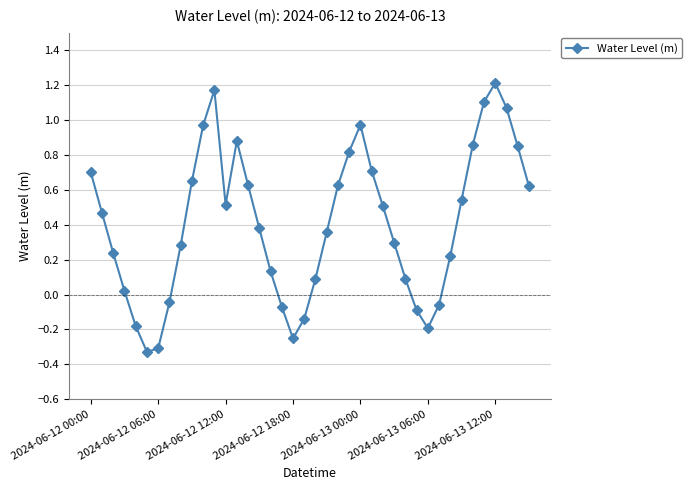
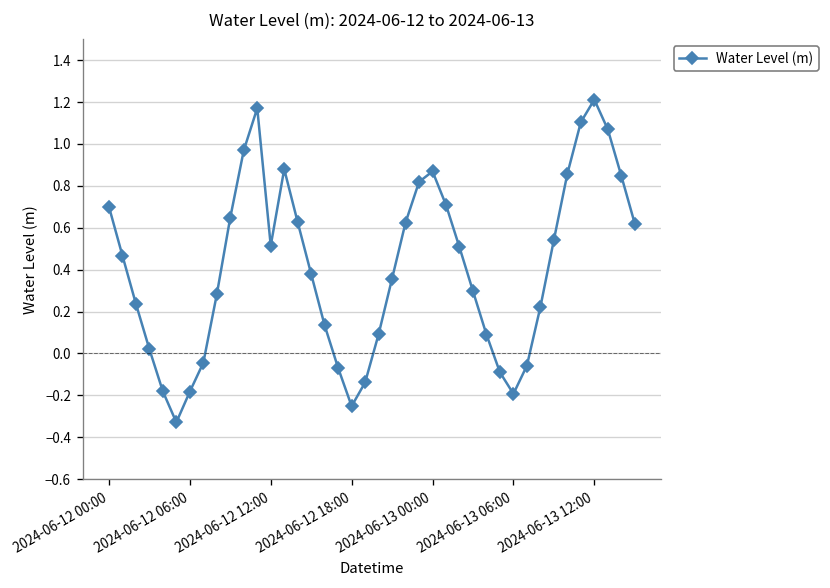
  {
    "2024-06-12 00:00": 0.70,
-   "2024-06-12 06:00": -0.31,
+   "2024-06-12 06:00": -0.18,
    "2024-06-12 12:00": 0.51,
    "2024-06-12 18:00": -0.25,
-   "2024-06-13 00:00": 0.97,
+   "2024-06-13 00:00": 0.87,
    "2024-06-13 06:00": -0.19,
    "2024-06-13 12:00": 1.21
  }
